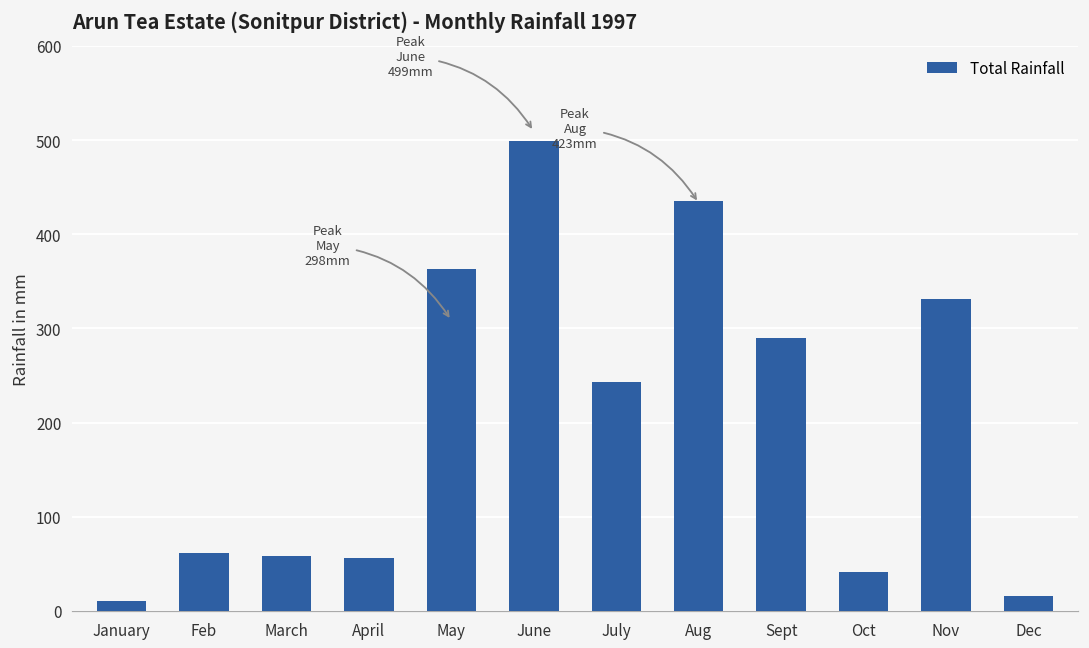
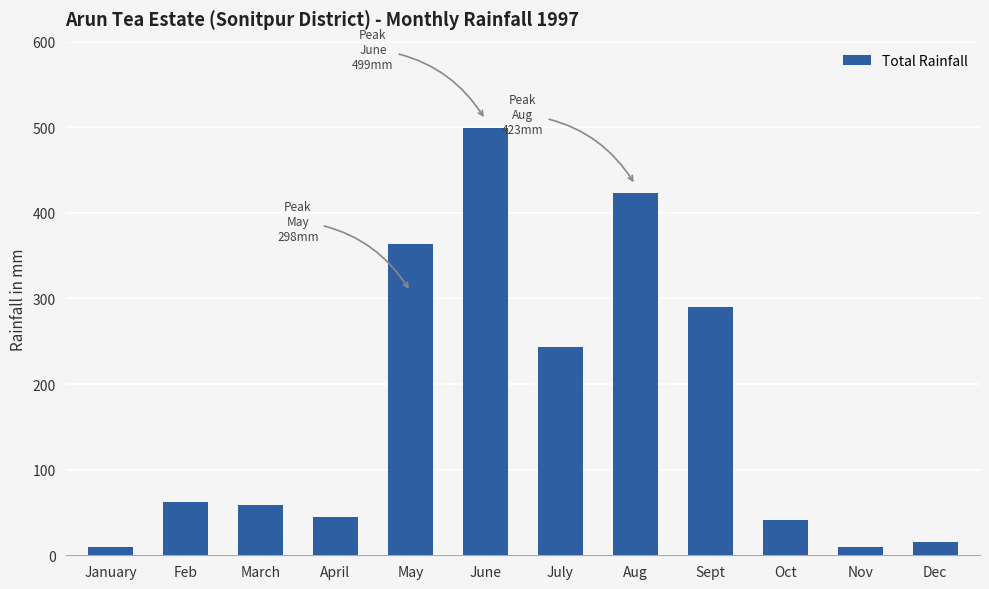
  {
    "January": 10,
    "Feb": 60,
    "March": 60,
-   "April": 60,
+   "April": 50,
    "July": 240,
-   "Aug": 440,
+   "Aug": 420,
    "Sept": 290,
    "Oct": 40,
-   "Nov": 330,
+   "Nov": 10,
    "Dec": 20
  }
